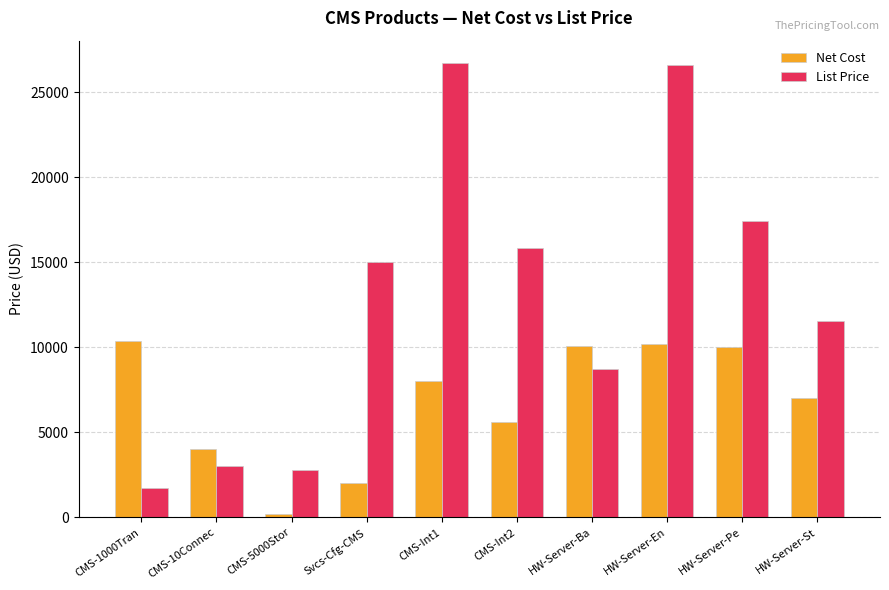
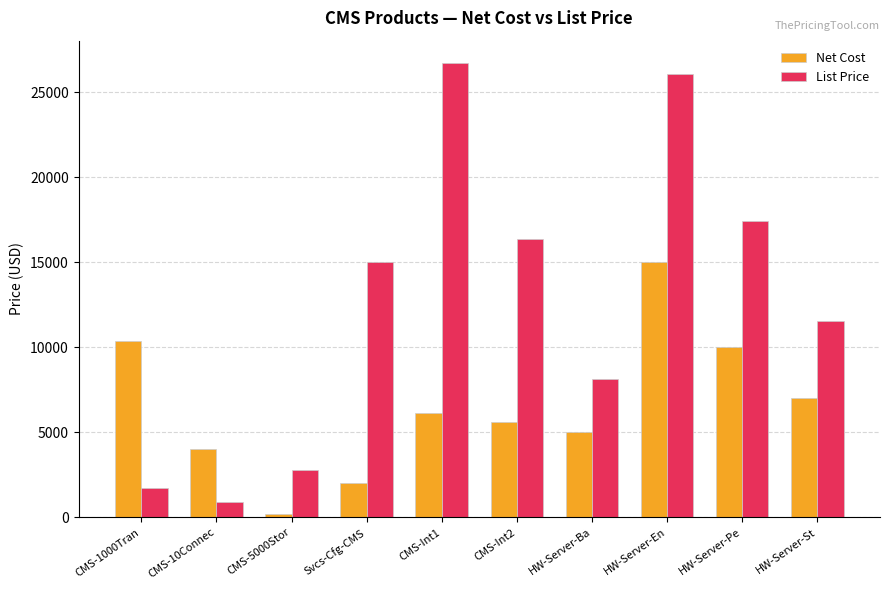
  {
    "Net Cost": {
      "CMS-1000Tran": 10300,
      "CMS-10Connec": 4000,
      "CMS-5000Stor": 200,
      "Svcs-Cfg-CMS": 2000,
-     "CMS-Int1": 8000,
+     "CMS-Int1": 6200,
      "CMS-Int2": 5600,
-     "HW-Server-Ba": 10100,
-     "HW-Server-En": 10200,
+     "HW-Server-Ba": 5000,
+     "HW-Server-En": 15000,
      "HW-Server-Pe": 10000,
      "HW-Server-St": 7000
    },
    "List Price": {
      "CMS-1000Tran": 1700,
-     "CMS-10Connec": 3000,
+     "CMS-10Connec": 900,
      "CMS-5000Stor": 2800,
      "Svcs-Cfg-CMS": 15000,
      "CMS-Int1": 26700,
-     "CMS-Int2": 15900,
-     "HW-Server-Ba": 8700,
-     "HW-Server-En": 26600,
+     "CMS-Int2": 16400,
+     "HW-Server-Ba": 8100,
+     "HW-Server-En": 26100,
      "HW-Server-Pe": 17400,
      "HW-Server-St": 11500
    }
  }
